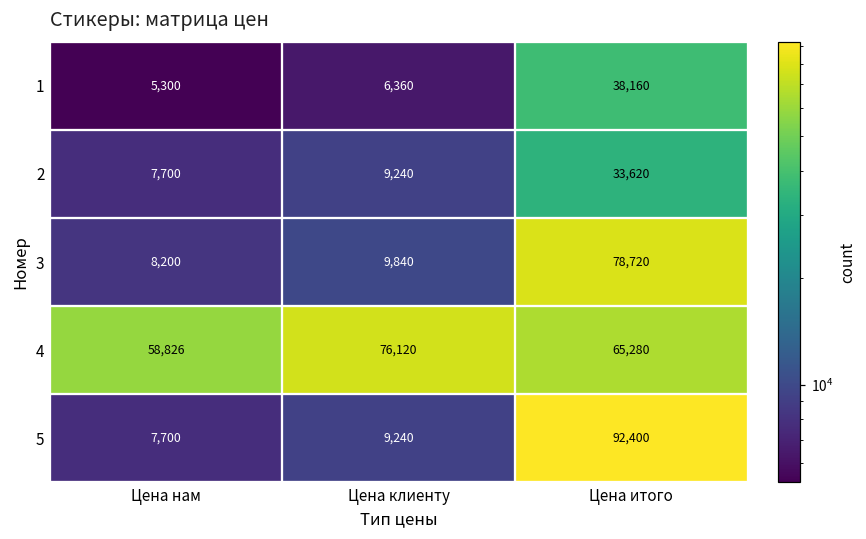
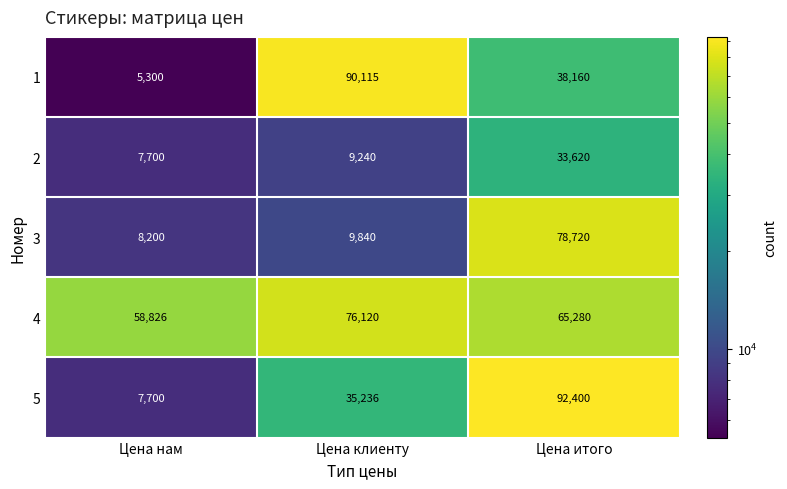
  {
    "1": {
      "Цена нам": "5,300",
-     "Цена клиенту": "6,360",
+     "Цена клиенту": "90,115",
      "Цена итого": "38,160"
    },
    "2": {
      "Цена нам": "7,700",
      "Цена клиенту": "9,240",
      "Цена итого": "33,620"
    },
    "3": {
      "Цена нам": "8,200",
      "Цена клиенту": "9,840",
      "Цена итого": "78,720"
    },
    "4": {
      "Цена нам": "58,826",
      "Цена клиенту": "76,120",
      "Цена итого": "65,280"
    },
    "5": {
      "Цена нам": "7,700",
-     "Цена клиенту": "9,240",
+     "Цена клиенту": "35,236",
      "Цена итого": "92,400"
    }
  }
